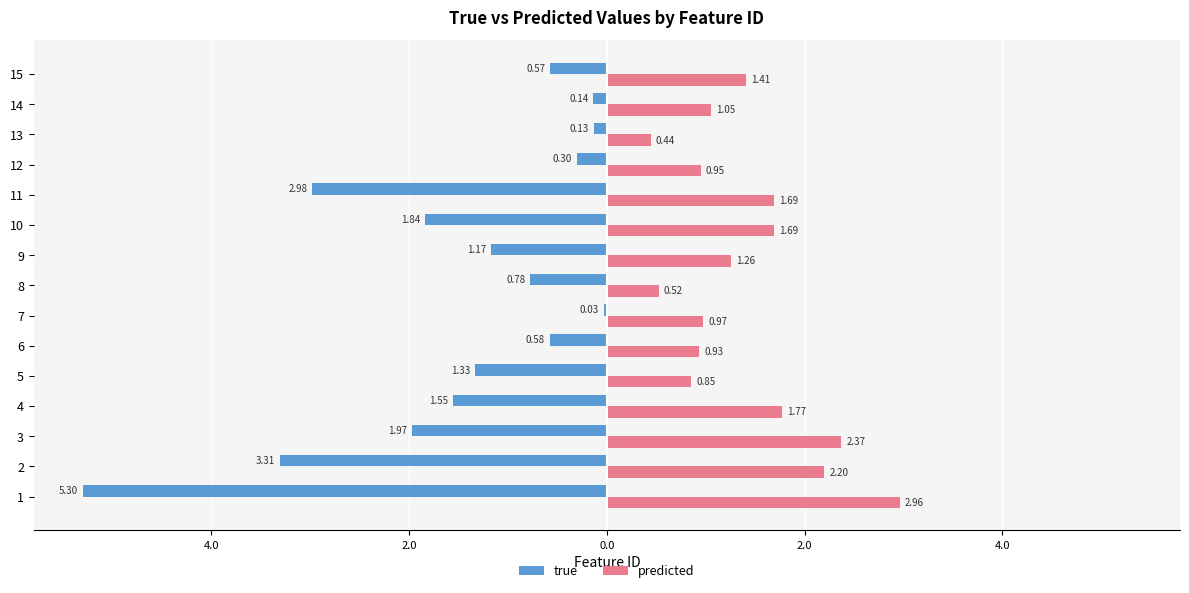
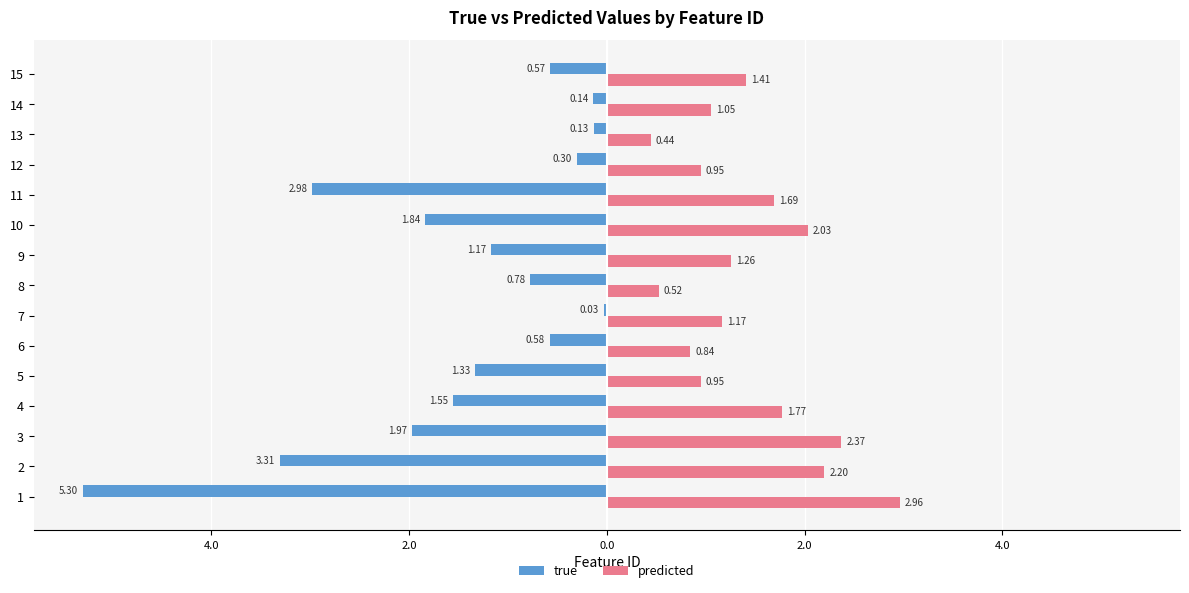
  {
    "predicted": {
      "15": 1.41,
      "14": 1.05,
      "13": 0.44,
      "12": 0.95,
      "11": 1.69,
-     "10": 1.69,
+     "10": 2.03,
      "9": 1.26,
      "8": 0.52,
-     "7": 0.97,
-     "6": 0.93,
-     "5": 0.85,
+     "7": 1.17,
+     "6": 0.84,
+     "5": 0.95,
      "4": 1.77,
      "3": 2.37,
      "2": 2.20,
      "1": 2.96
    }
  }
